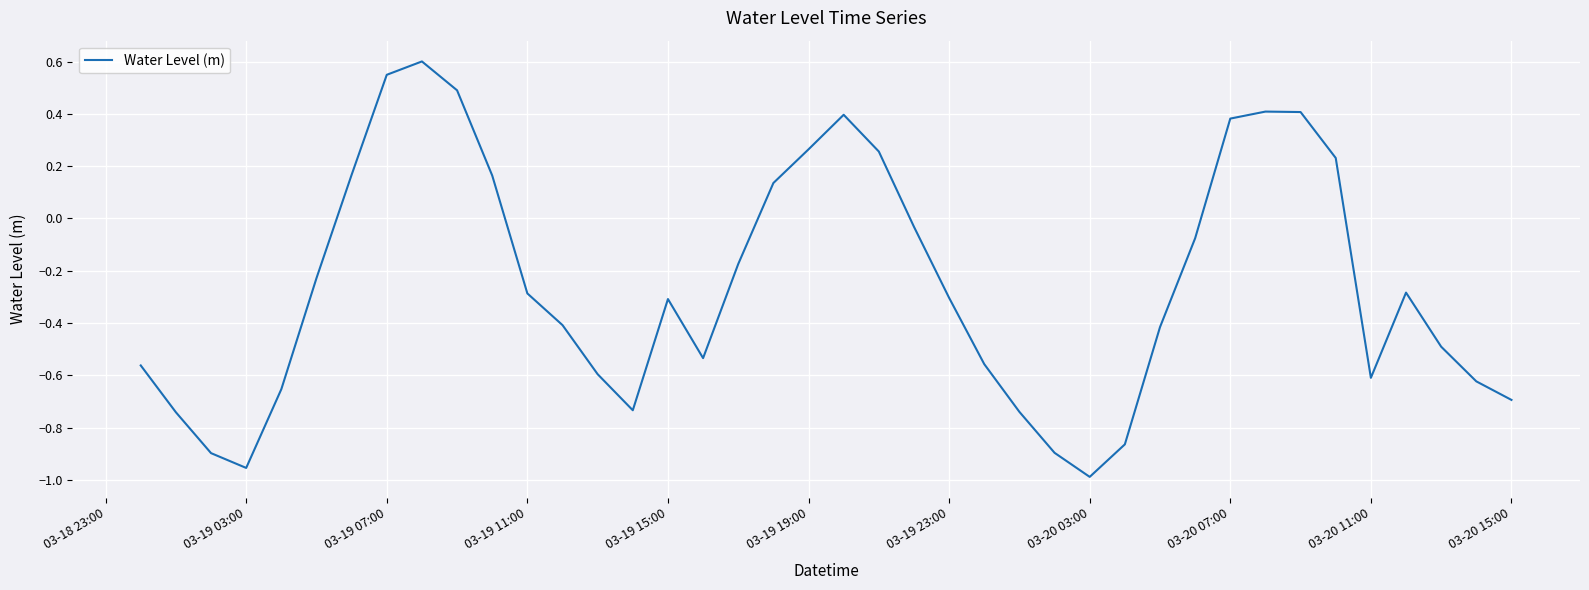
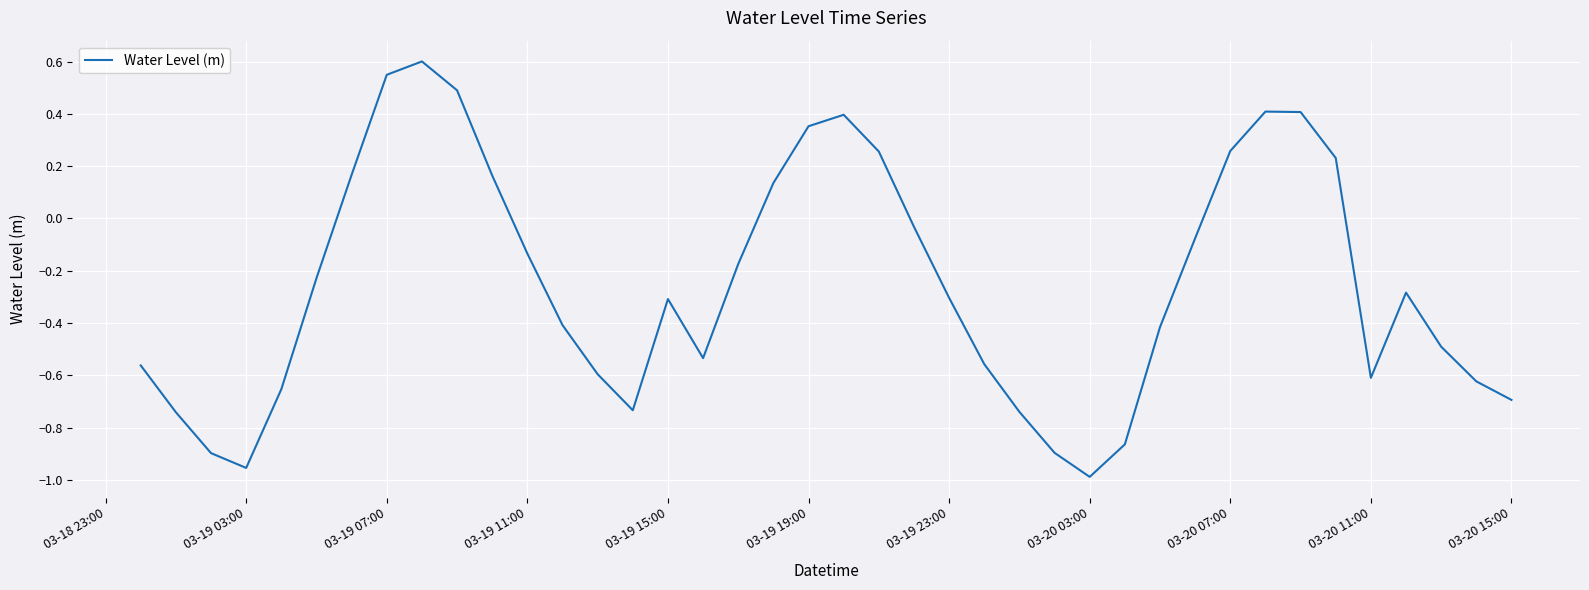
  {
    "03-19 03:00": -0.95,
    "03-19 07:00": 0.55,
-   "03-19 11:00": -0.29,
+   "03-19 11:00": -0.13,
    "03-19 15:00": -0.31,
-   "03-19 19:00": 0.26,
+   "03-19 19:00": 0.35,
    "03-19 23:00": -0.30,
    "03-20 03:00": -0.99,
-   "03-20 07:00": 0.38,
+   "03-20 07:00": 0.26,
    "03-20 11:00": -0.61,
    "03-20 15:00": -0.69
  }
